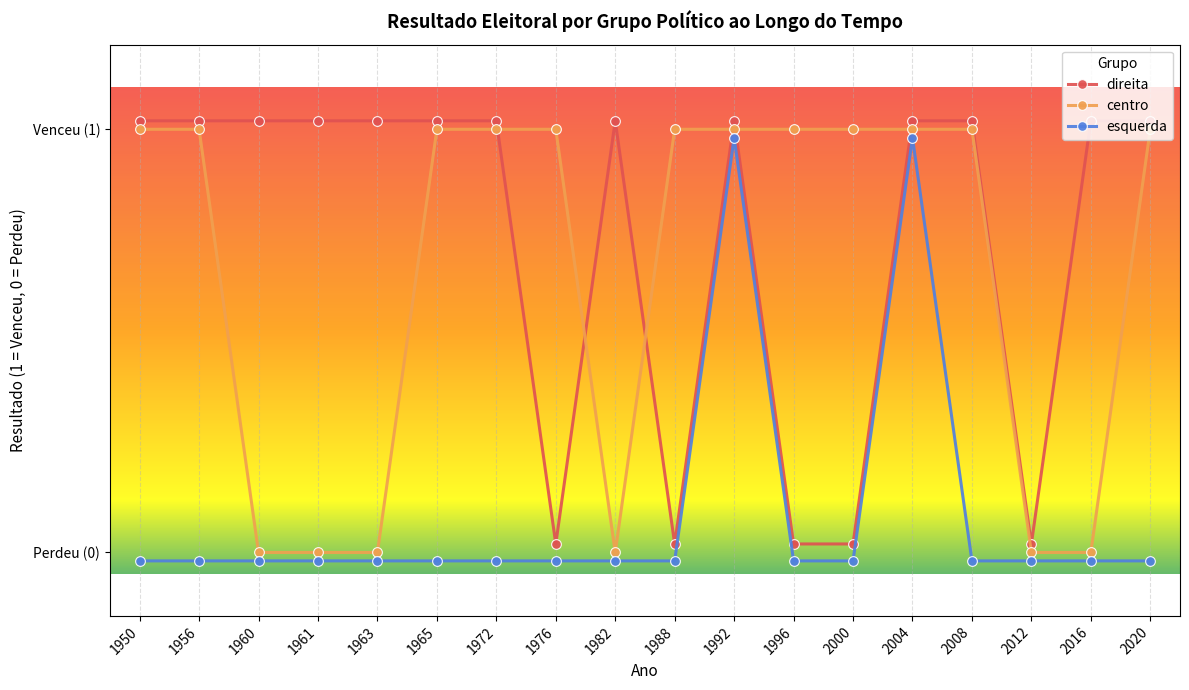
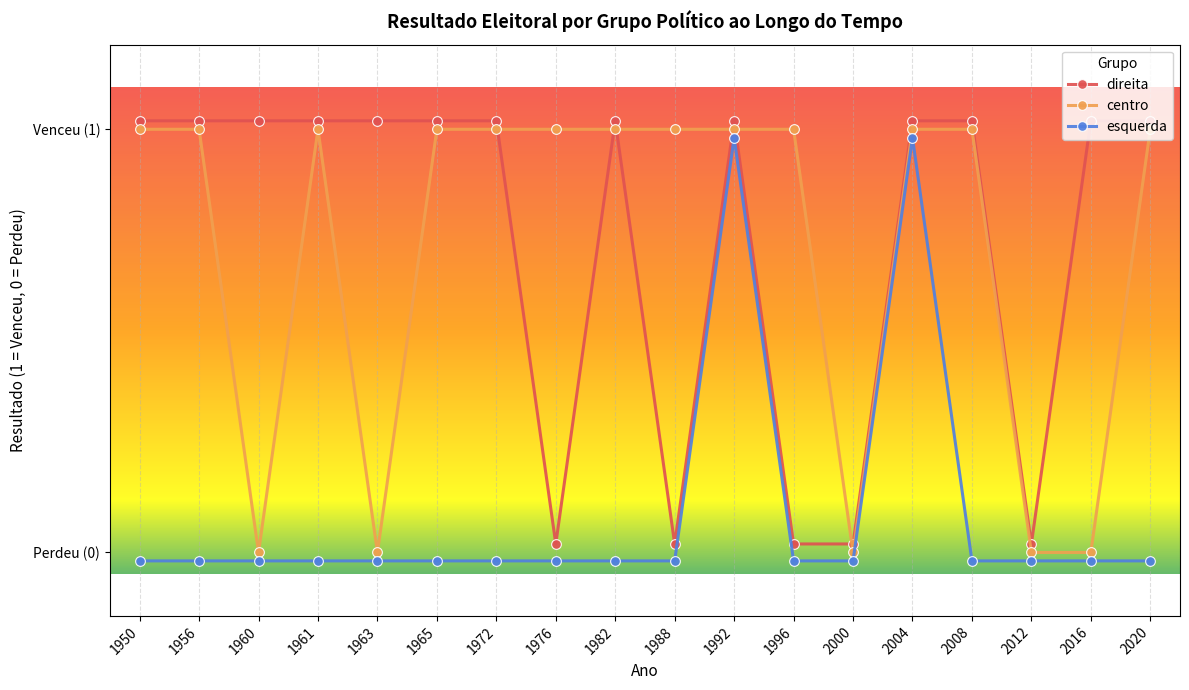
  {
    "direita": {
      "1950": "Venceu (1.02)",
      "1956": "Venceu (1.02)",
      "1960": "Venceu (1.02)",
      "1961": "Venceu (1.02)",
      "1963": "Venceu (1.02)",
      "1965": "Venceu (1.02)",
      "1972": "Venceu (1.02)",
      "1976": "Venceu (0.02)",
      "1982": "Venceu (1.02)",
      "1988": "Venceu (0.02)",
      "1992": "Venceu (1.02)",
      "1996": "Venceu (0.02)",
      "2000": "Venceu (0.02)",
      "2004": "Venceu (1.02)",
      "2008": "Venceu (1.02)",
      "2012": "Venceu (0.02)"
    },
    "centro": {
      "1950": "Venceu (1)",
      "1956": "Venceu (1)",
      "1960": "Venceu (0)",
-     "1961": "Venceu (0)",
+     "1961": "Venceu (1)",
      "1963": "Venceu (0)",
      "1965": "Venceu (1)",
      "1972": "Venceu (1)",
      "1976": "Venceu (1)",
-     "1982": "Venceu (0)",
+     "1982": "Venceu (1)",
      "1988": "Venceu (1)",
      "1992": "Venceu (1)",
      "1996": "Venceu (1)",
-     "2000": "Venceu (1)",
+     "2000": "Venceu (0)",
      "2004": "Venceu (1)",
      "2008": "Venceu (1)",
      "2012": "Venceu (0)",
      "2016": "Venceu (0)"
    },
    "esquerda": {
      "1950": "Venceu (-0.02)",
      "1956": "Venceu (-0.02)",
      "1960": "Venceu (-0.02)",
      "1961": "Venceu (-0.02)",
      "1963": "Venceu (-0.02)",
      "1965": "Venceu (-0.02)",
      "1972": "Venceu (-0.02)",
      "1976": "Venceu (-0.02)",
      "1982": "Venceu (-0.02)",
      "1988": "Venceu (-0.02)",
      "1992": "Venceu (0.98)",
      "1996": "Venceu (-0.02)",
      "2000": "Venceu (-0.02)",
      "2004": "Venceu (0.98)",
      "2008": "Venceu (-0.02)",
      "2012": "Venceu (-0.02)",
      "2016": "Venceu (-0.02)",
      "2020": "Venceu (-0.02)"
    }
  }
